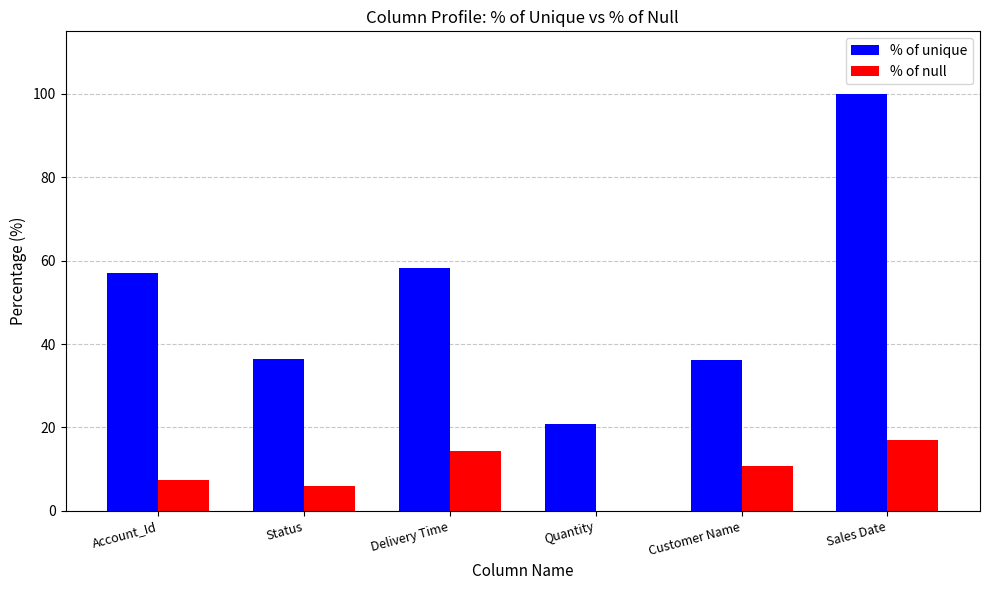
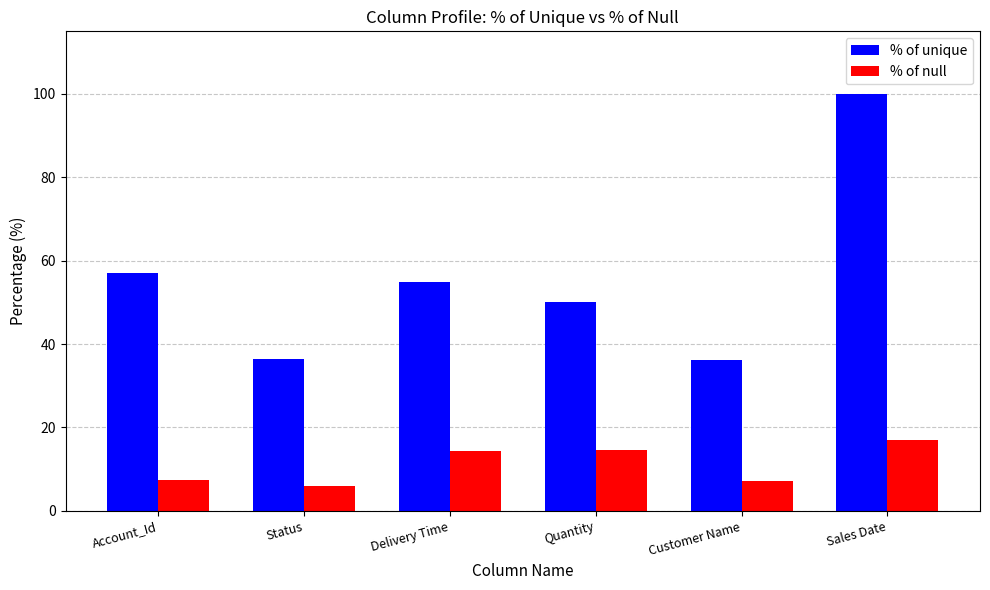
  {
    "% of unique": {
      "Account_Id": 57,
      "Status": 36,
-     "Delivery Time": 58,
-     "Quantity": 21,
+     "Delivery Time": 55,
+     "Quantity": 50,
      "Customer Name": 36,
      "Sales Date": 100
    },
    "% of null": {
      "Account_Id": 7,
      "Status": 6,
      "Delivery Time": 14,
-     "Quantity": 0,
-     "Customer Name": 11,
+     "Quantity": 15,
+     "Customer Name": 7,
      "Sales Date": 17
    }
  }
